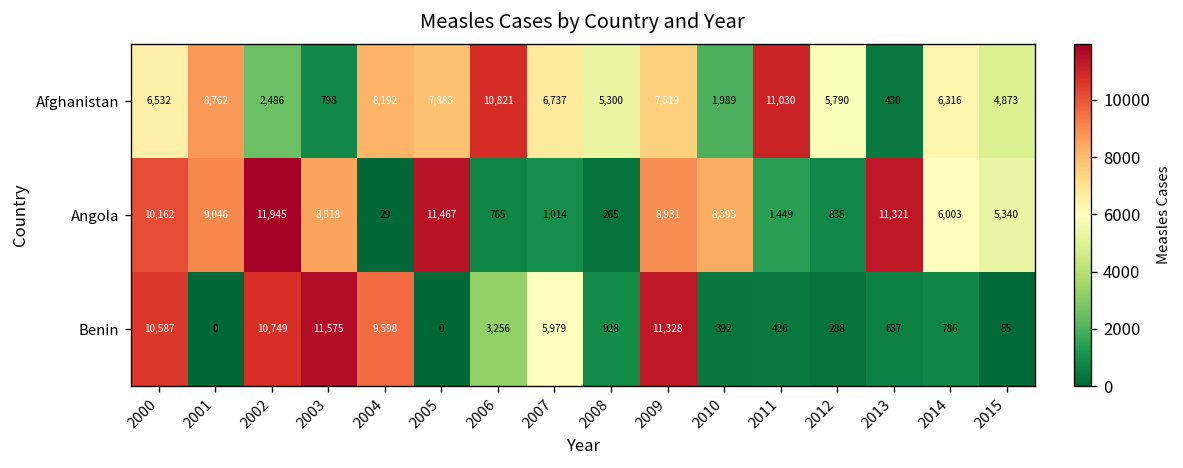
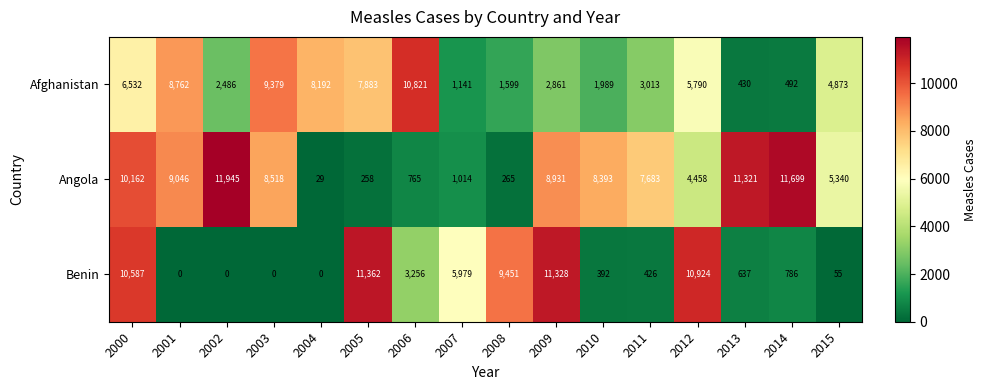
  {
    "Afghanistan": {
      "2000": "6,532",
      "2001": "8,762",
      "2002": "2,486",
-     "2003": "798",
+     "2003": "9,379",
      "2004": "8,192",
      "2005": "7,883",
      "2006": "10,821",
-     "2007": "6,737",
-     "2008": "5,300",
-     "2009": "7,519",
+     "2007": "1,141",
+     "2008": "1,599",
+     "2009": "2,861",
      "2010": "1,989",
-     "2011": "11,030",
+     "2011": "3,013",
      "2012": "5,790",
      "2013": "430",
-     "2014": "6,316",
+     "2014": "492",
      "2015": "4,873"
    },
    "Angola": {
      "2000": "10,162",
      "2001": "9,046",
      "2002": "11,945",
      "2003": "8,518",
      "2004": "29",
-     "2005": "11,467",
+     "2005": "258",
      "2006": "765",
      "2007": "1,014",
      "2008": "265",
      "2009": "8,931",
      "2010": "8,393",
-     "2011": "1,449",
-     "2012": "835",
+     "2011": "7,683",
+     "2012": "4,458",
      "2013": "11,321",
-     "2014": "6,003",
+     "2014": "11,699",
      "2015": "5,340"
    },
    "Benin": {
      "2000": "10,587",
      "2001": "0",
-     "2002": "10,749",
-     "2003": "11,575",
-     "2004": "9,598",
-     "2005": "0",
+     "2002": "0",
+     "2003": "0",
+     "2004": "0",
+     "2005": "11,362",
      "2006": "3,256",
      "2007": "5,979",
-     "2008": "928",
+     "2008": "9,451",
      "2009": "11,328",
      "2010": "392",
      "2011": "426",
-     "2012": "288",
+     "2012": "10,924",
      "2013": "637",
      "2014": "786",
      "2015": "55"
    }
  }
